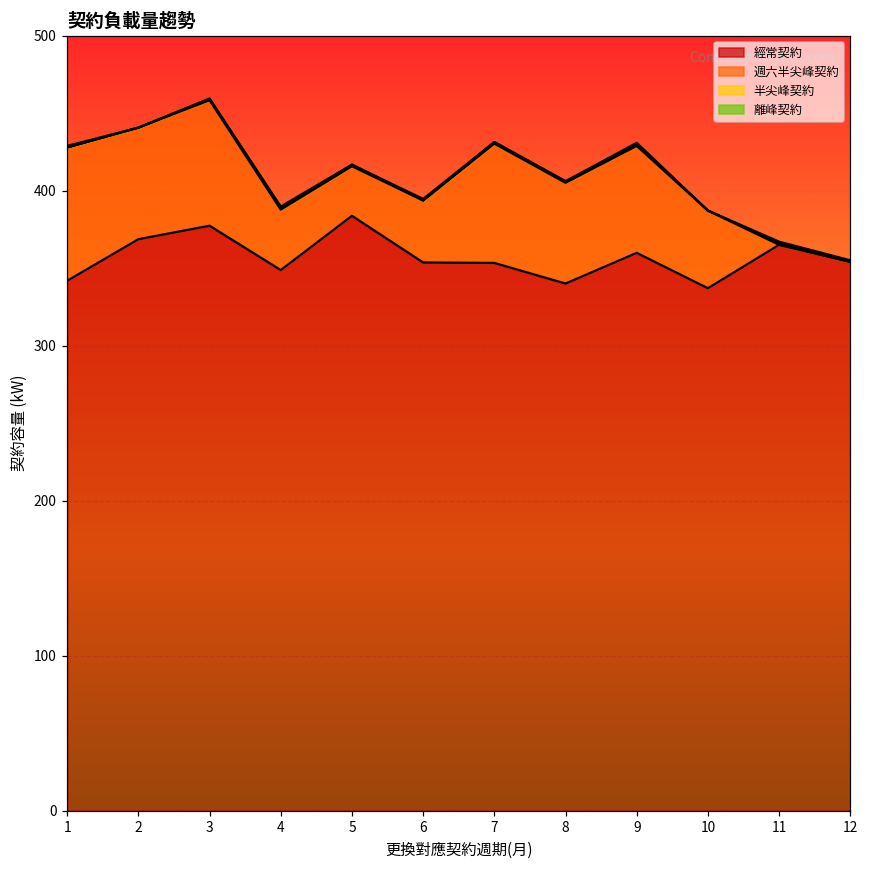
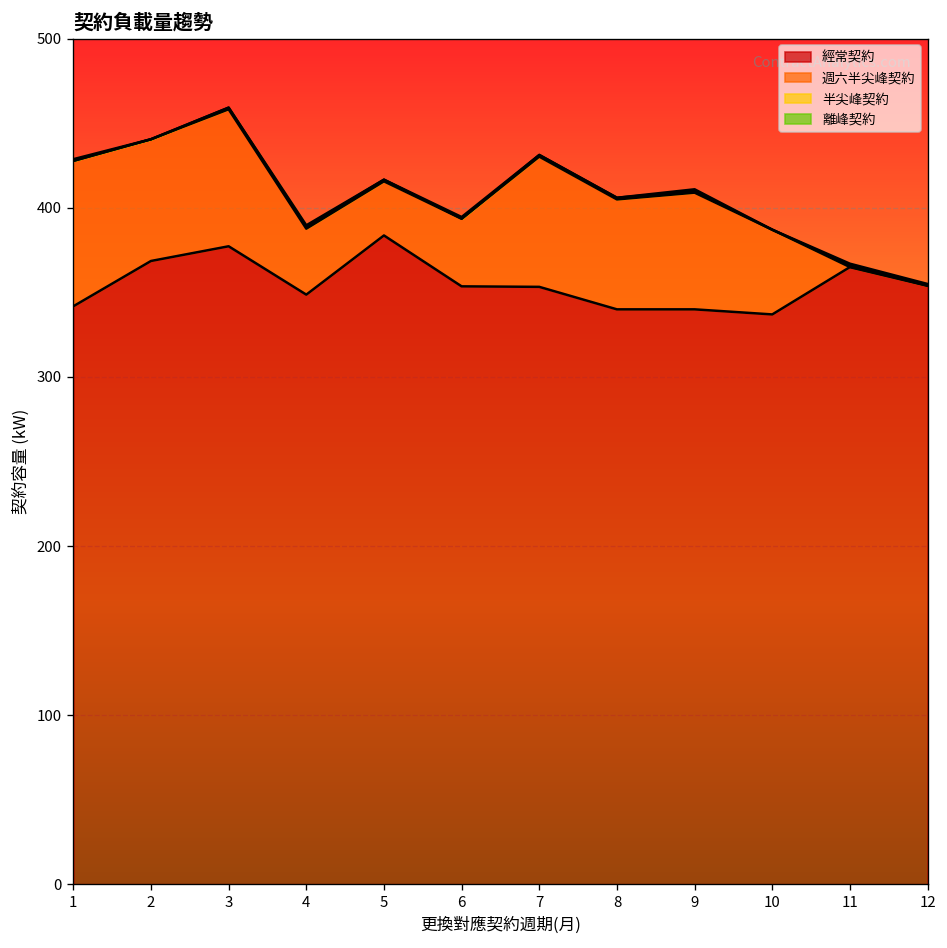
  {
    "經常契約": {
      "1": 342,
      "2": 369,
      "3": 377,
      "4": 349,
      "5": 384,
      "6": 354,
      "7": 353,
      "8": 340,
-     "9": 360,
+     "9": 340,
      "10": 337
    }
  }
